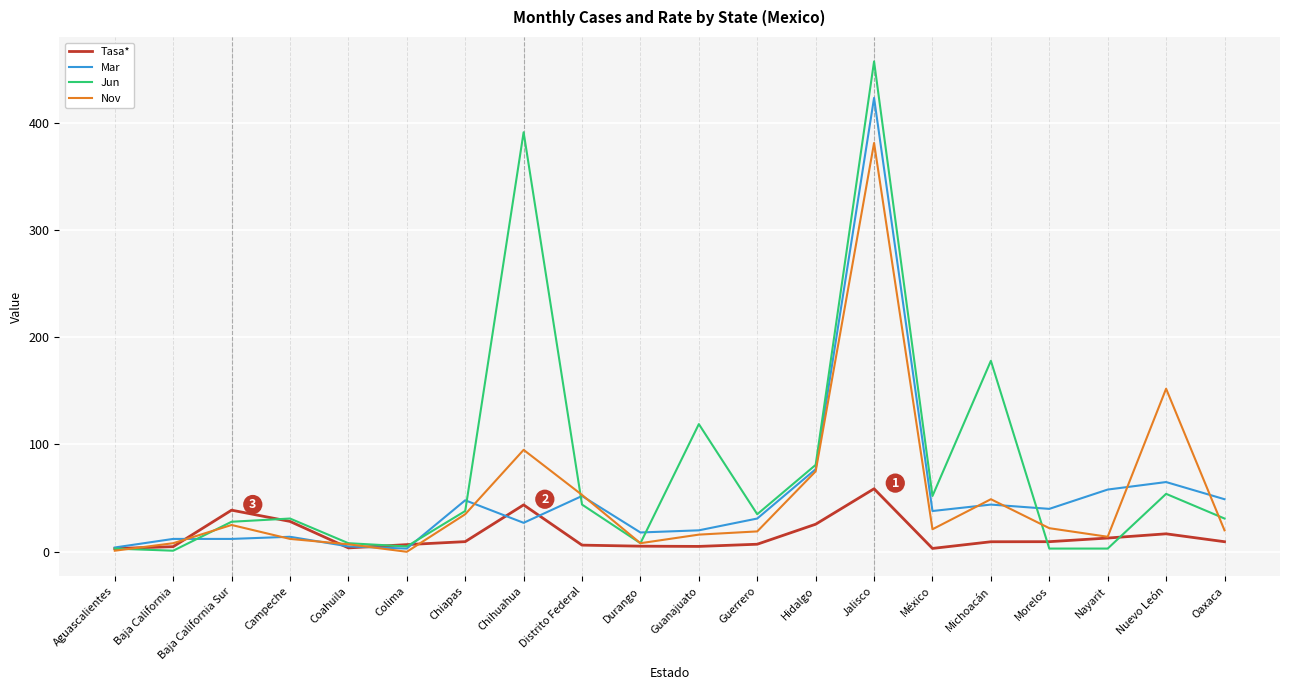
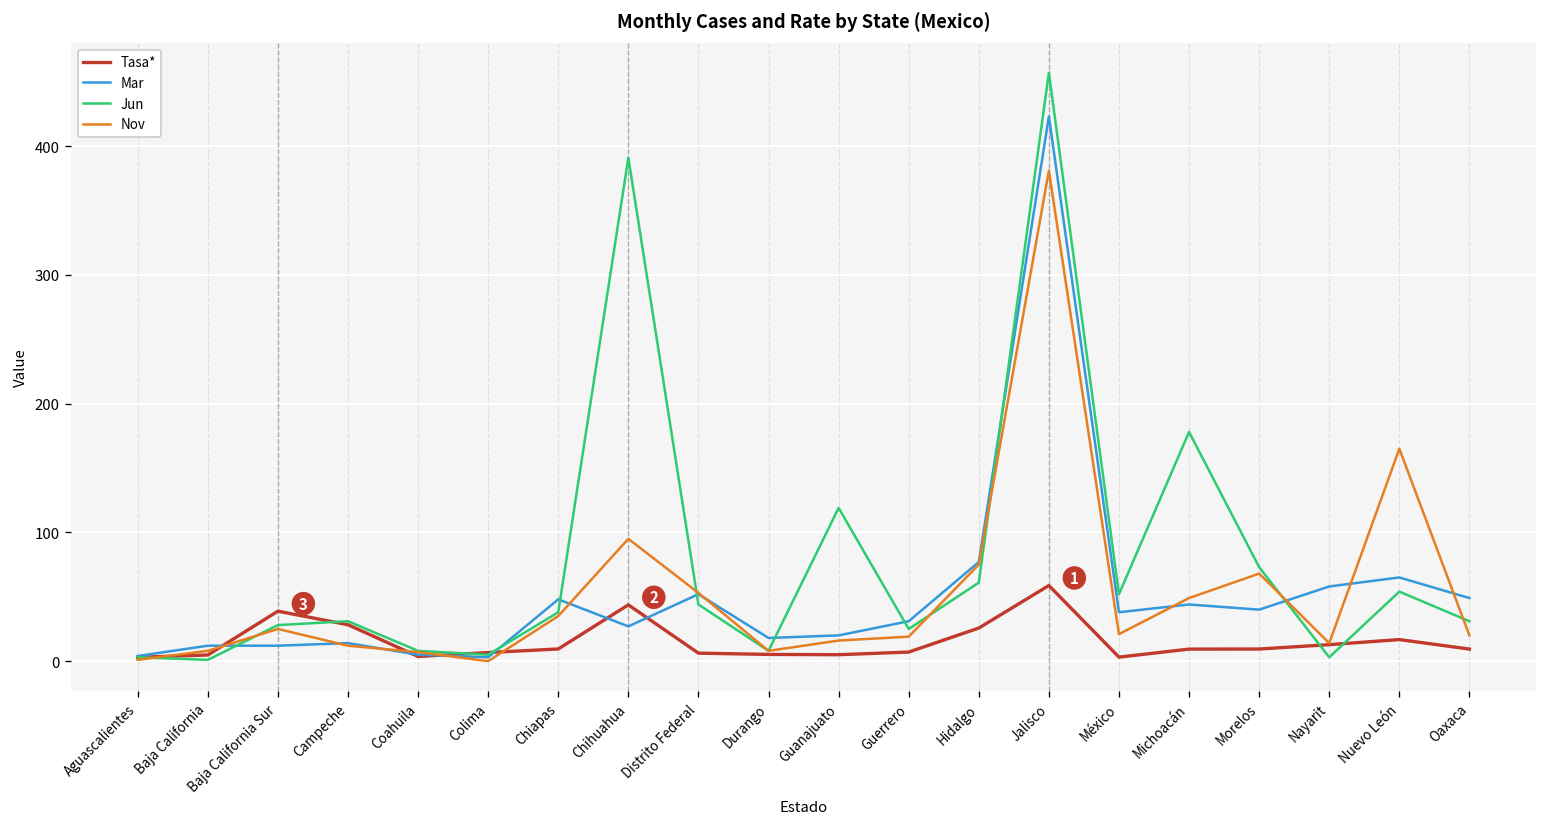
  {
    "Tasa*": {
      "Baja California": 5,
      "Campeche": 28,
      "Chiapas": 9,
      "Distrito Federal": 6,
      "Durango": 5,
      "Guanajuato": 5,
      "Guerrero": 7,
      "Hidalgo": 26,
      "México": 3,
      "Michoacán": 9,
      "Morelos": 9,
      "Nuevo León": 17,
      "Oaxaca": 9
    },
    "Mar": {
      "Baja California": 12,
      "Baja California Sur": 12,
      "Chiapas": 48,
      "Chihuahua": 27,
      "Durango": 18,
      "Guanajuato": 20,
      "Guerrero": 31,
      "Jalisco": 423,
      "México": 38,
      "Michoacán": 44,
      "Morelos": 40,
      "Nayarit": 58,
      "Nuevo León": 65,
      "Oaxaca": 49
    },
    "Jun": {
      "Baja California": 1,
      "Baja California Sur": 28,
      "Campeche": 31,
      "Chiapas": 38,
      "Chihuahua": 391,
      "Distrito Federal": 44,
      "Guanajuato": 119,
-     "Guerrero": 35,
-     "Hidalgo": 81,
+     "Guerrero": 25,
+     "Hidalgo": 61,
      "Jalisco": 457,
      "México": 52,
      "Michoacán": 178,
-     "Morelos": 3,
+     "Morelos": 73,
      "Nayarit": 3,
      "Nuevo León": 54,
      "Oaxaca": 31
    },
    "Nov": {
      "Baja California": 8,
      "Baja California Sur": 25,
      "Colima": 0,
      "Chiapas": 35,
      "Chihuahua": 95,
      "Guanajuato": 16,
      "Guerrero": 19,
      "Jalisco": 381,
      "México": 21,
      "Michoacán": 49,
-     "Morelos": 22,
-     "Nuevo León": 152,
+     "Morelos": 68,
+     "Nuevo León": 165,
      "Oaxaca": 20
    }
  }
